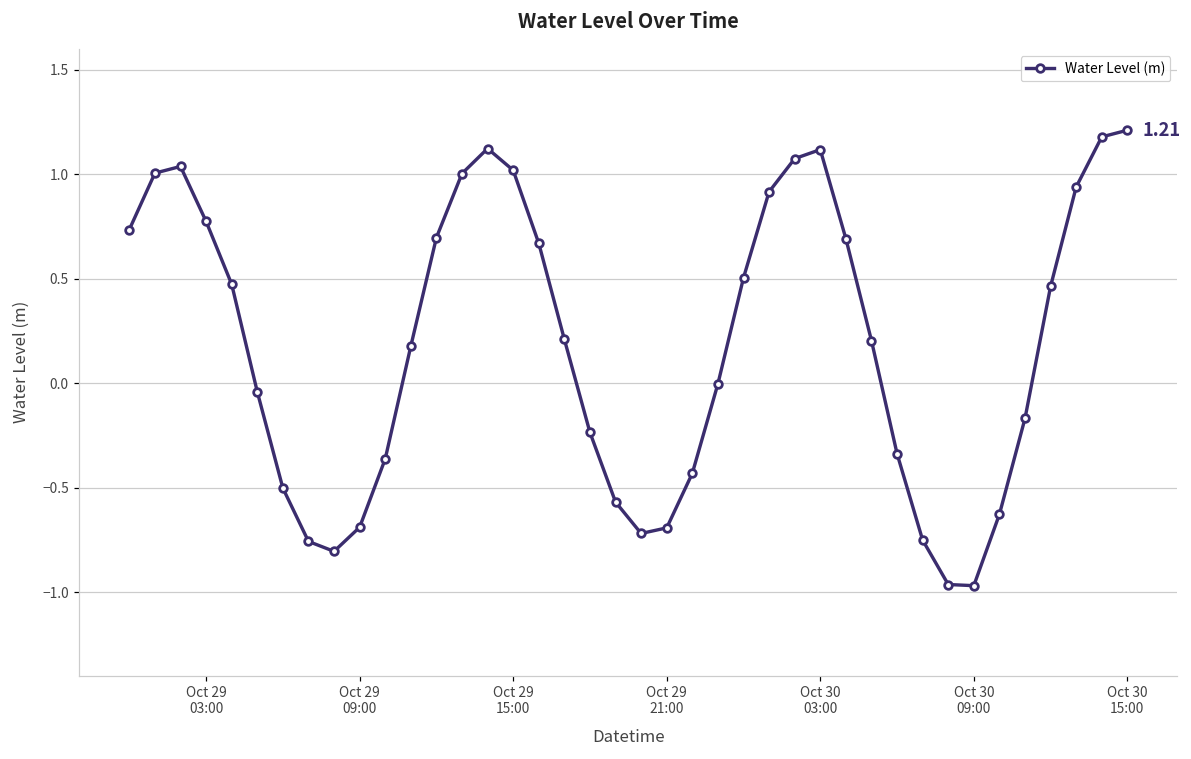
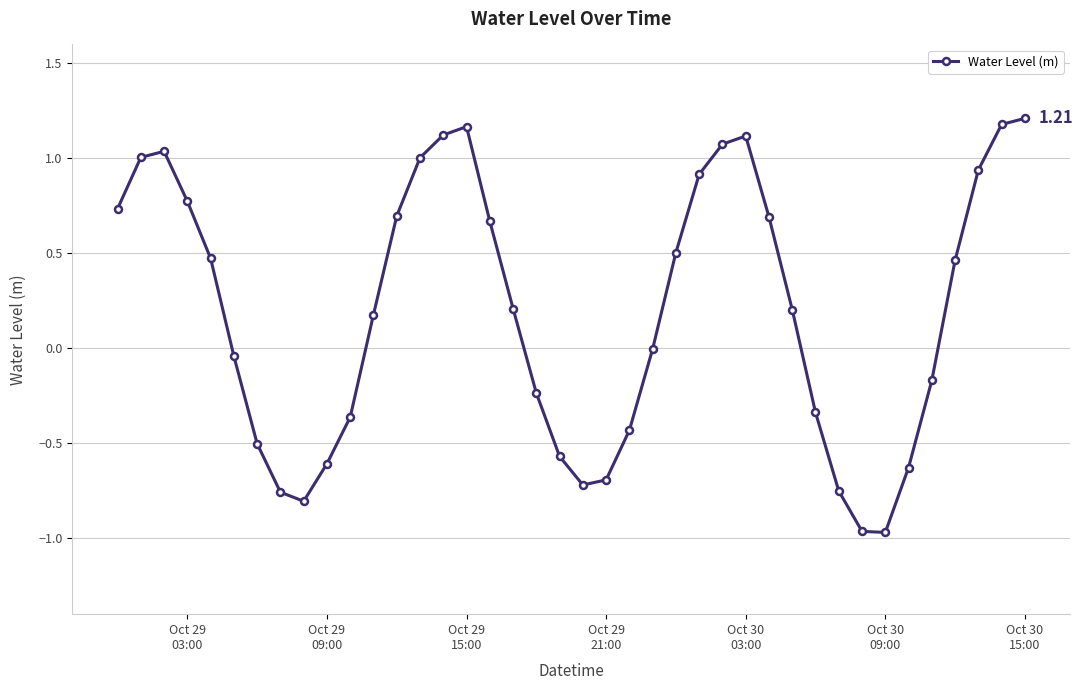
  {
    "Oct 29 03:00": 0.77,
-   "Oct 29 09:00": -0.69,
-   "Oct 29 15:00": 1.02,
+   "Oct 29 09:00": -0.61,
+   "Oct 29 15:00": 1.17,
    "Oct 29 21:00": -0.69,
    "Oct 30 03:00": 1.12,
    "Oct 30 09:00": -0.97
  }
